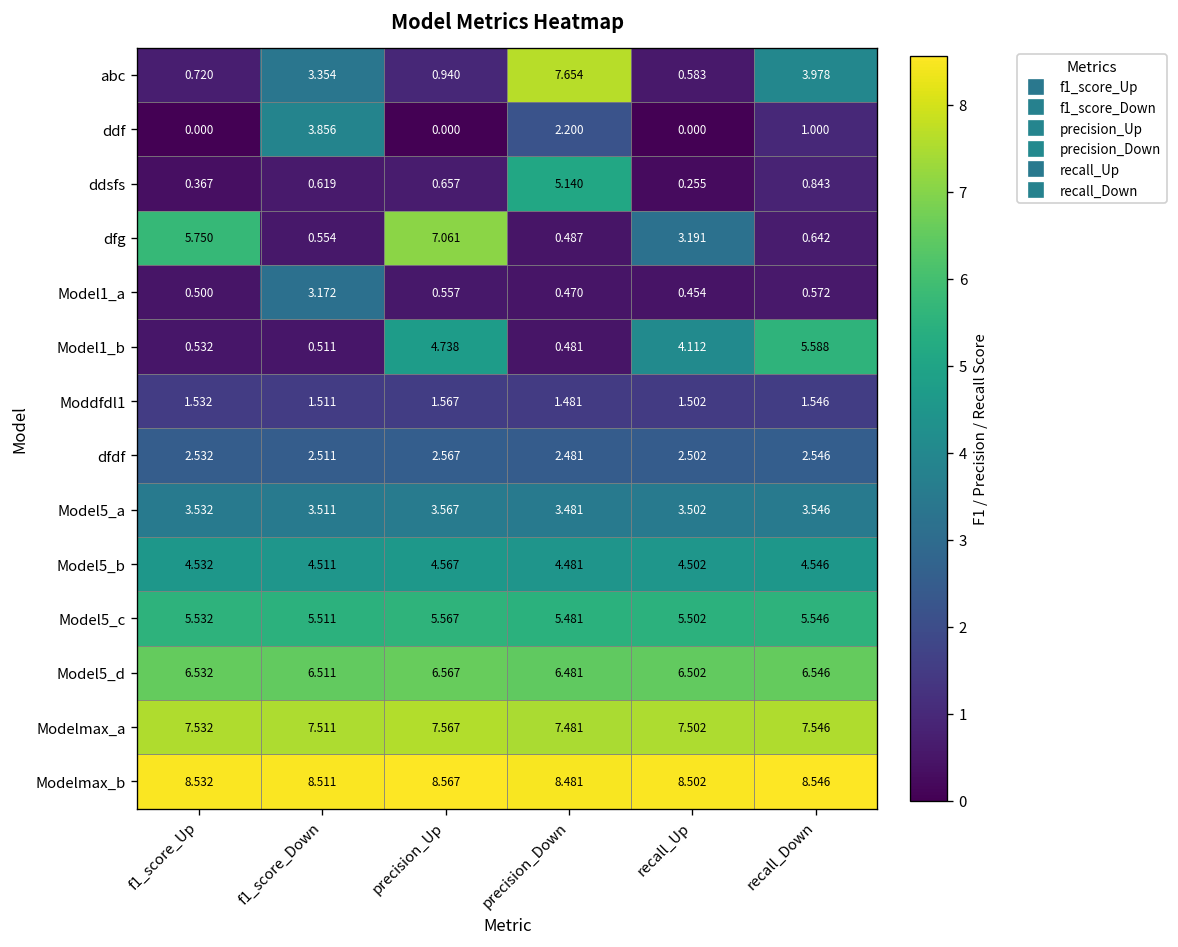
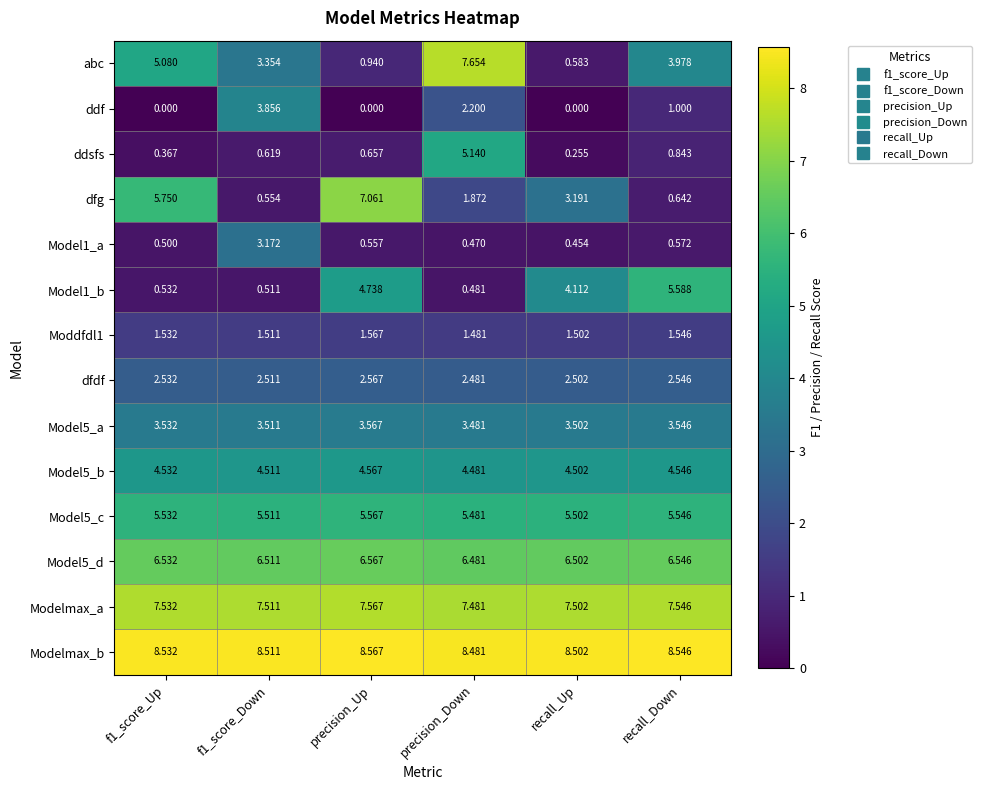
  {
    "abc": {
-     "f1_score_Up": 0.720,
+     "f1_score_Up": 5.080,
      "f1_score_Down": 3.354,
      "precision_Up": 0.940,
      "precision_Down": 7.654,
      "recall_Up": 0.583,
      "recall_Down": 3.978
    },
    "ddf": {
      "f1_score_Up": 0.000,
      "f1_score_Down": 3.856,
      "precision_Up": 0.000,
      "precision_Down": 2.200,
      "recall_Up": 0.000,
      "recall_Down": 1.000
    },
    "ddsfs": {
      "f1_score_Up": 0.367,
      "f1_score_Down": 0.619,
      "precision_Up": 0.657,
      "precision_Down": 5.140,
      "recall_Up": 0.255,
      "recall_Down": 0.843
    },
    "dfg": {
      "f1_score_Up": 5.750,
      "f1_score_Down": 0.554,
      "precision_Up": 7.061,
-     "precision_Down": 0.487,
+     "precision_Down": 1.872,
      "recall_Up": 3.191,
      "recall_Down": 0.642
    },
    "Model1_a": {
      "f1_score_Up": 0.500,
      "f1_score_Down": 3.172,
      "precision_Up": 0.557,
      "precision_Down": 0.470,
      "recall_Up": 0.454,
      "recall_Down": 0.572
    },
    "Model1_b": {
      "f1_score_Up": 0.532,
      "f1_score_Down": 0.511,
      "precision_Up": 4.738,
      "precision_Down": 0.481,
      "recall_Up": 4.112,
      "recall_Down": 5.588
    },
    "Moddfdl1": {
      "f1_score_Up": 1.532,
      "f1_score_Down": 1.511,
      "precision_Up": 1.567,
      "precision_Down": 1.481,
      "recall_Up": 1.502,
      "recall_Down": 1.546
    },
    "dfdf": {
      "f1_score_Up": 2.532,
      "f1_score_Down": 2.511,
      "precision_Up": 2.567,
      "precision_Down": 2.481,
      "recall_Up": 2.502,
      "recall_Down": 2.546
    },
    "Model5_a": {
      "f1_score_Up": 3.532,
      "f1_score_Down": 3.511,
      "precision_Up": 3.567,
      "precision_Down": 3.481,
      "recall_Up": 3.502,
      "recall_Down": 3.546
    },
    "Model5_b": {
      "f1_score_Up": 4.532,
      "f1_score_Down": 4.511,
      "precision_Up": 4.567,
      "precision_Down": 4.481,
      "recall_Up": 4.502,
      "recall_Down": 4.546
    },
    "Model5_c": {
      "f1_score_Up": 5.532,
      "f1_score_Down": 5.511,
      "precision_Up": 5.567,
      "precision_Down": 5.481,
      "recall_Up": 5.502,
      "recall_Down": 5.546
    },
    "Model5_d": {
      "f1_score_Up": 6.532,
      "f1_score_Down": 6.511,
      "precision_Up": 6.567,
      "precision_Down": 6.481,
      "recall_Up": 6.502,
      "recall_Down": 6.546
    },
    "Modelmax_a": {
      "f1_score_Up": 7.532,
      "f1_score_Down": 7.511,
      "precision_Up": 7.567,
      "precision_Down": 7.481,
      "recall_Up": 7.502,
      "recall_Down": 7.546
    },
    "Modelmax_b": {
      "f1_score_Up": 8.532,
      "f1_score_Down": 8.511,
      "precision_Up": 8.567,
      "precision_Down": 8.481,
      "recall_Up": 8.502,
      "recall_Down": 8.546
    }
  }
